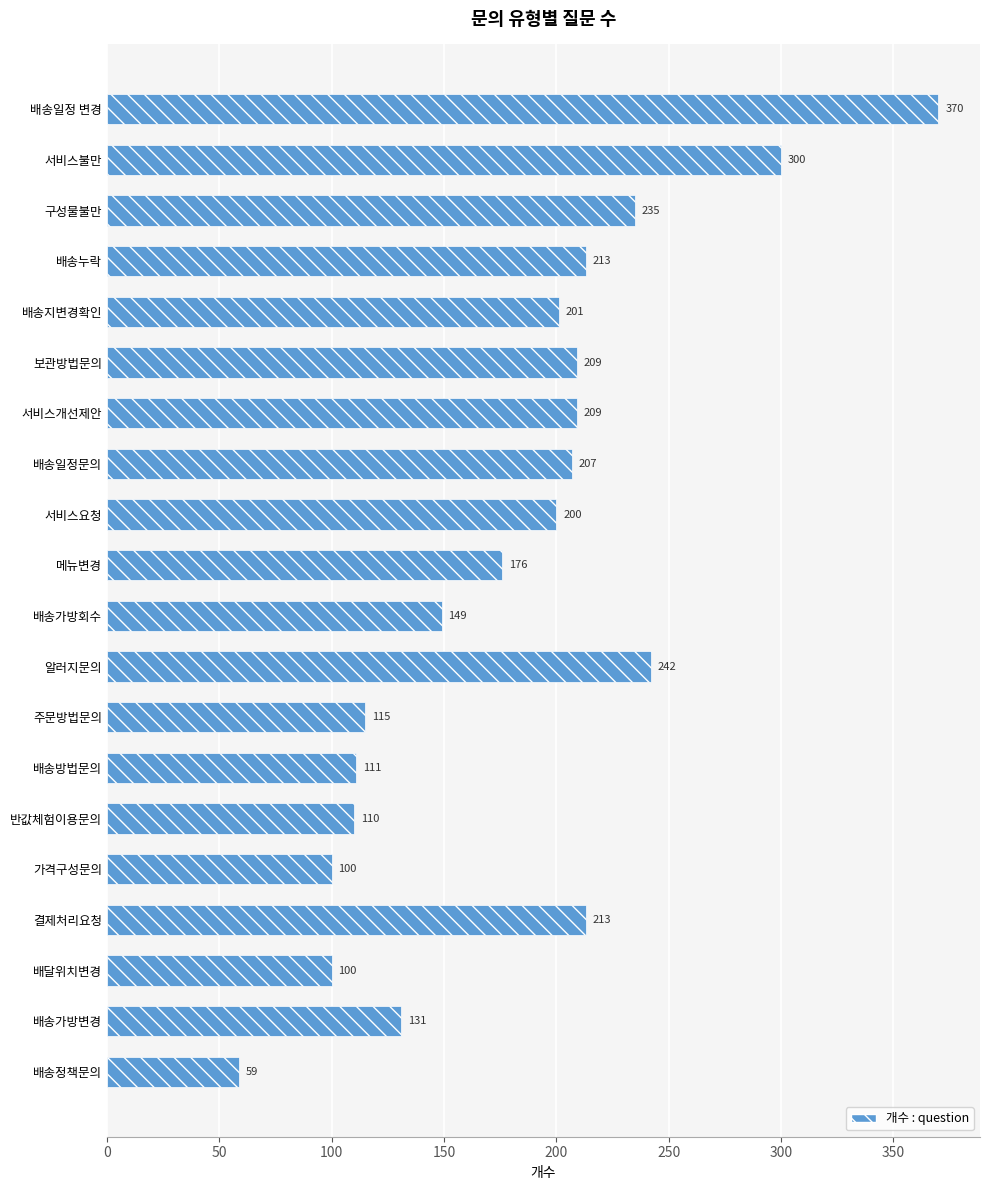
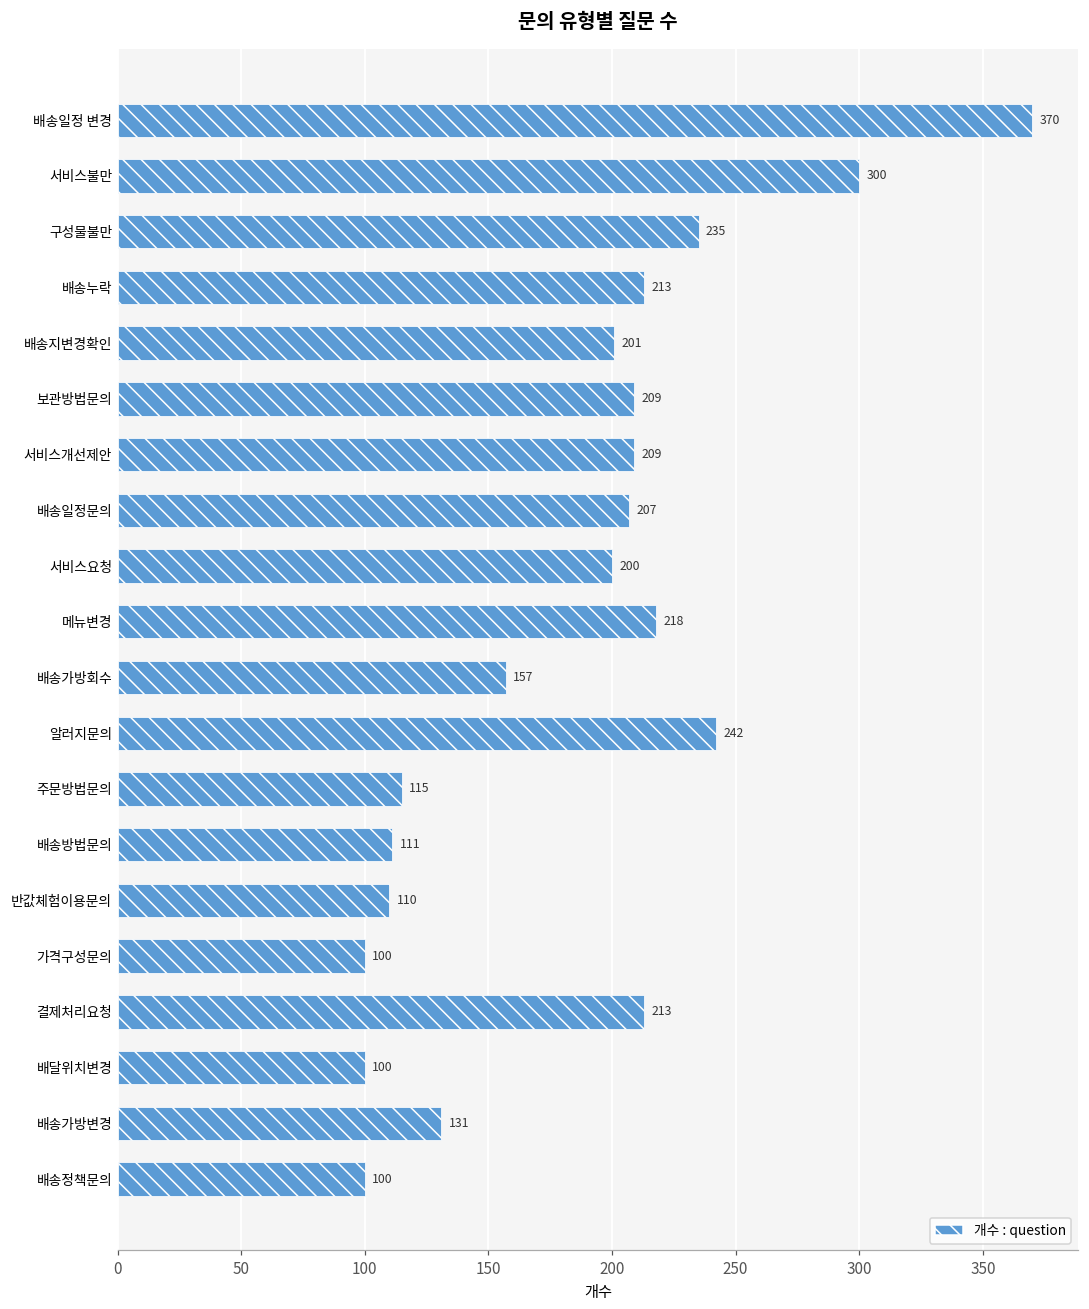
  {
    "배송일정 변경": 370,
    "서비스불만": 300,
    "구성물불만": 235,
    "배송누락": 213,
    "배송지변경확인": 201,
    "보관방법문의": 209,
    "서비스개선제안": 209,
    "배송일정문의": 207,
    "서비스요청": 200,
-   "메뉴변경": 176,
-   "배송가방회수": 149,
+   "메뉴변경": 218,
+   "배송가방회수": 157,
    "알러지문의": 242,
    "주문방법문의": 115,
    "배송방법문의": 111,
    "반값체험이용문의": 110,
    "가격구성문의": 100,
    "결제처리요청": 213,
    "배달위치변경": 100,
    "배송가방변경": 131,
-   "배송정책문의": 59
+   "배송정책문의": 100
  }
